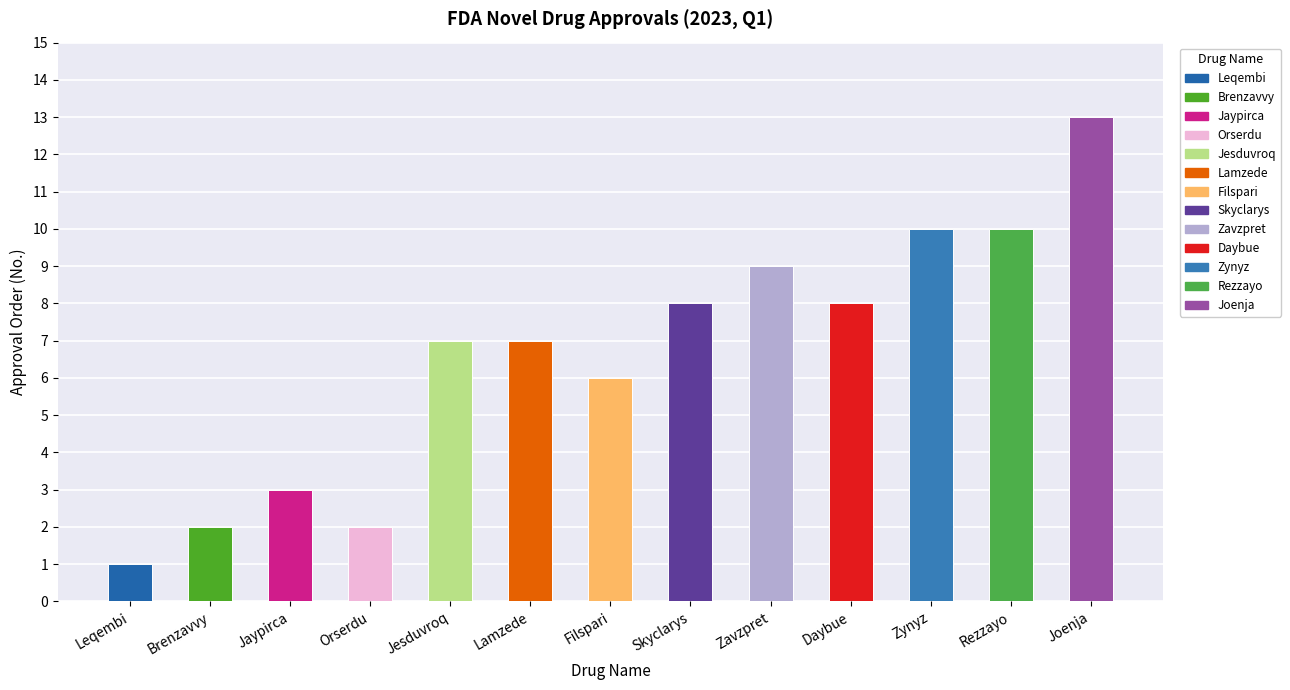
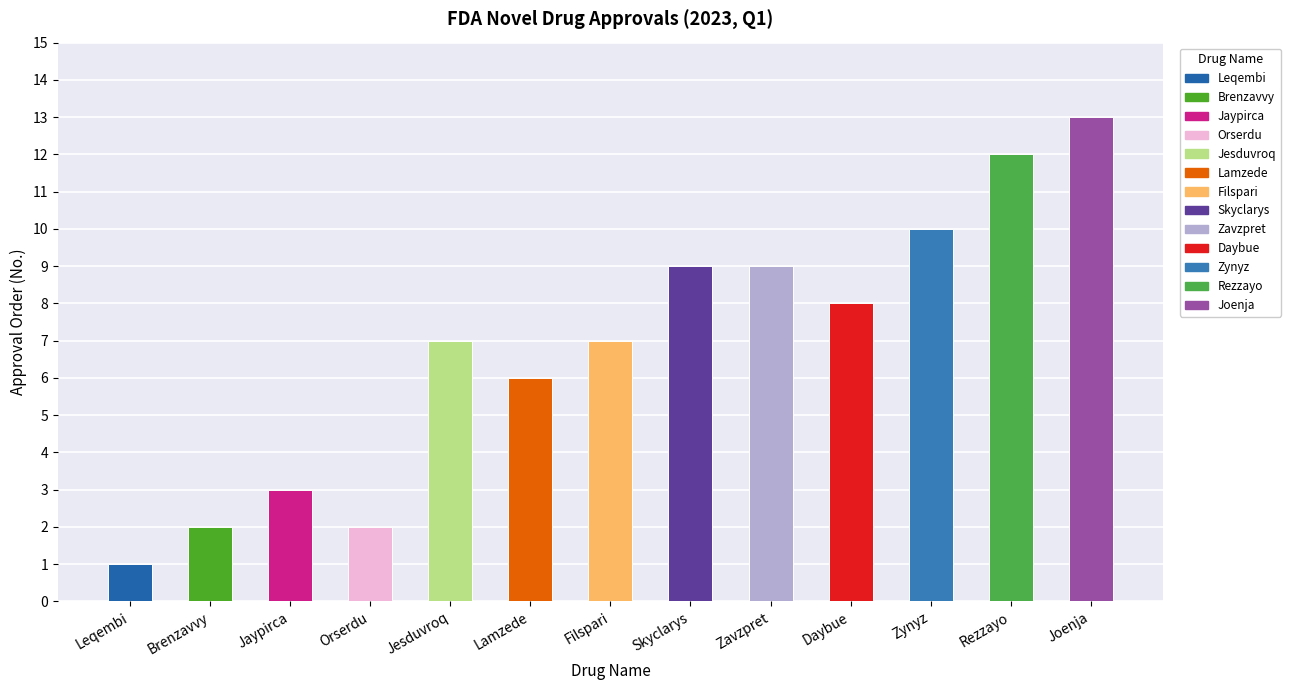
  {
    "Leqembi": 1,
    "Brenzavvy": 2,
    "Jaypirca": 3,
    "Orserdu": 2,
    "Jesduvroq": 7,
-   "Lamzede": 7,
-   "Filspari": 6,
-   "Skyclarys": 8,
+   "Lamzede": 6,
+   "Filspari": 7,
+   "Skyclarys": 9,
    "Zavzpret": 9,
    "Daybue": 8,
    "Zynyz": 10,
-   "Rezzayo": 10,
+   "Rezzayo": 12,
    "Joenja": 13
  }
